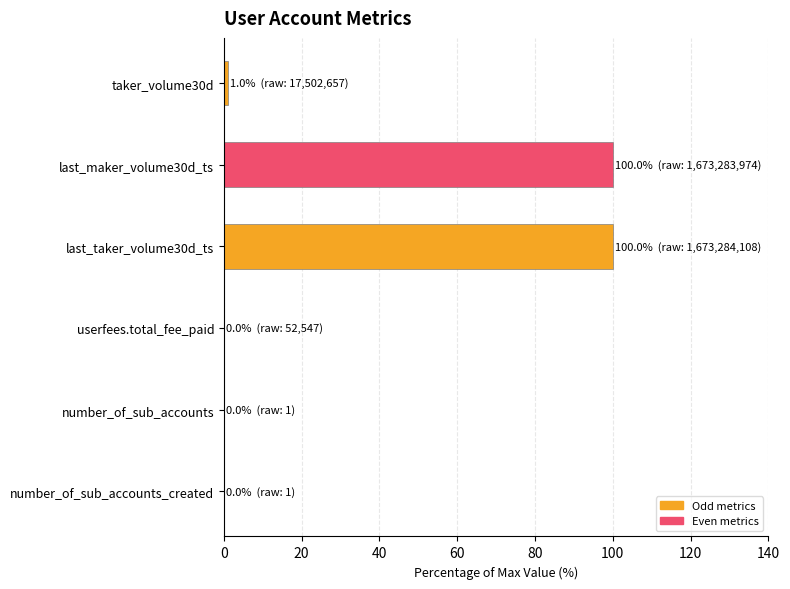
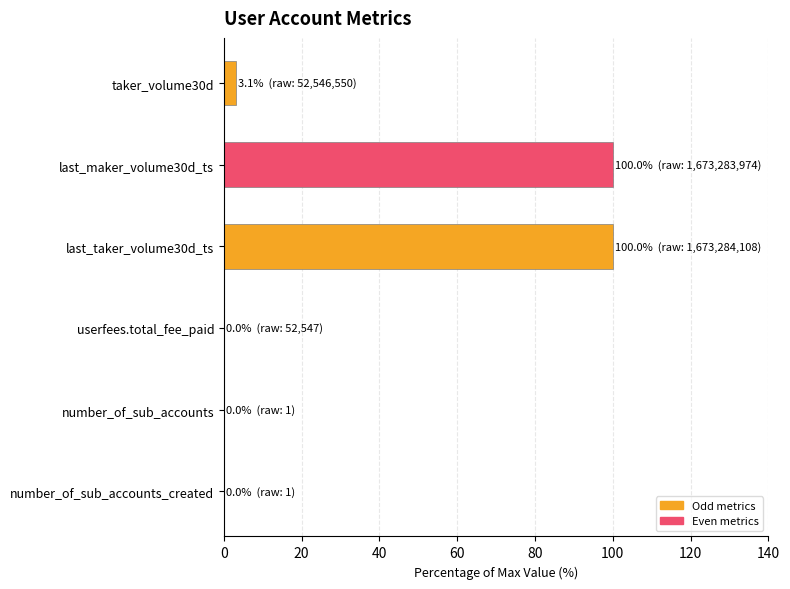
  {
-   "taker_volume30d": "1.0% (raw: 17,502,657)",
+   "taker_volume30d": "3.1% (raw: 52,546,550)",
    "last_maker_volume30d_ts": "100.0%",
    "last_taker_volume30d_ts": "100.0%",
    "userfees.total_fee_paid": "0.0%",
    "number_of_sub_accounts": "0.0%",
    "number_of_sub_accounts_created": "0.0%"
  }
